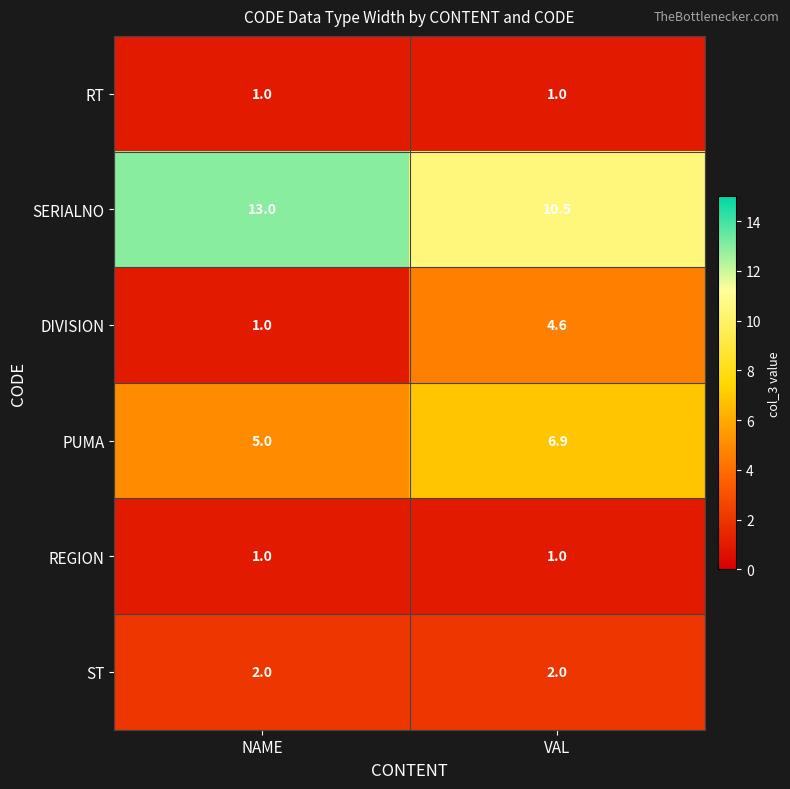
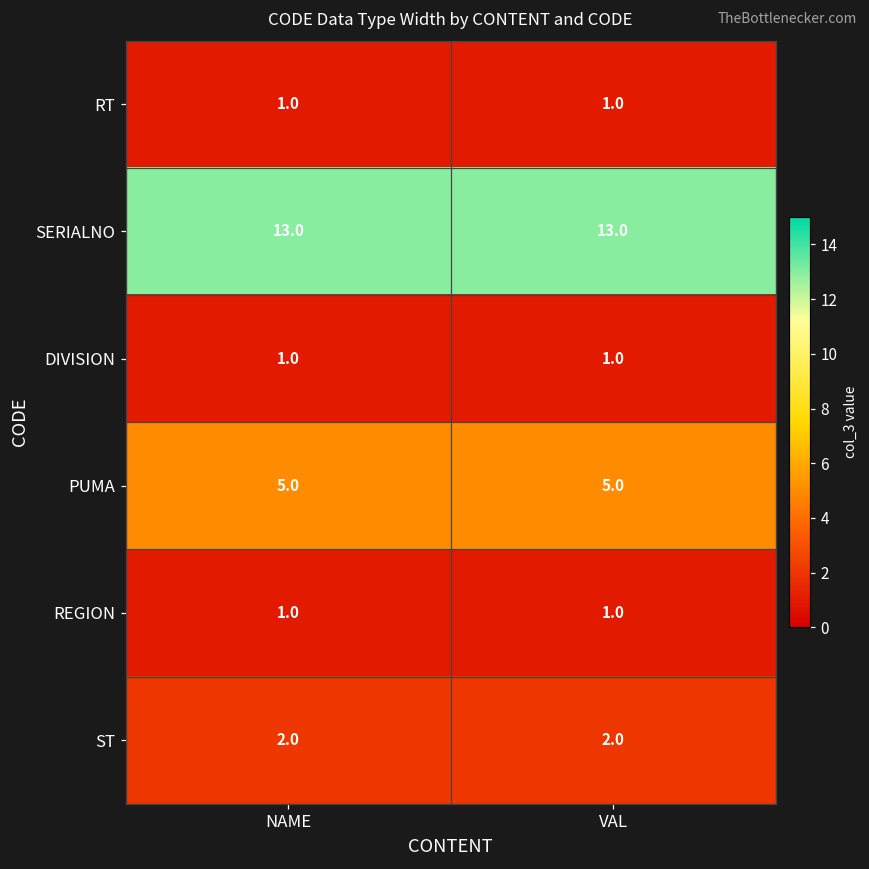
  {
    "RT": {
      "NAME": 1.0,
      "VAL": 1.0
    },
    "SERIALNO": {
      "NAME": 13.0,
-     "VAL": 10.5
+     "VAL": 13.0
    },
    "DIVISION": {
      "NAME": 1.0,
-     "VAL": 4.6
+     "VAL": 1.0
    },
    "PUMA": {
      "NAME": 5.0,
-     "VAL": 6.9
+     "VAL": 5.0
    },
    "REGION": {
      "NAME": 1.0,
      "VAL": 1.0
    },
    "ST": {
      "NAME": 2.0,
      "VAL": 2.0
    }
  }
